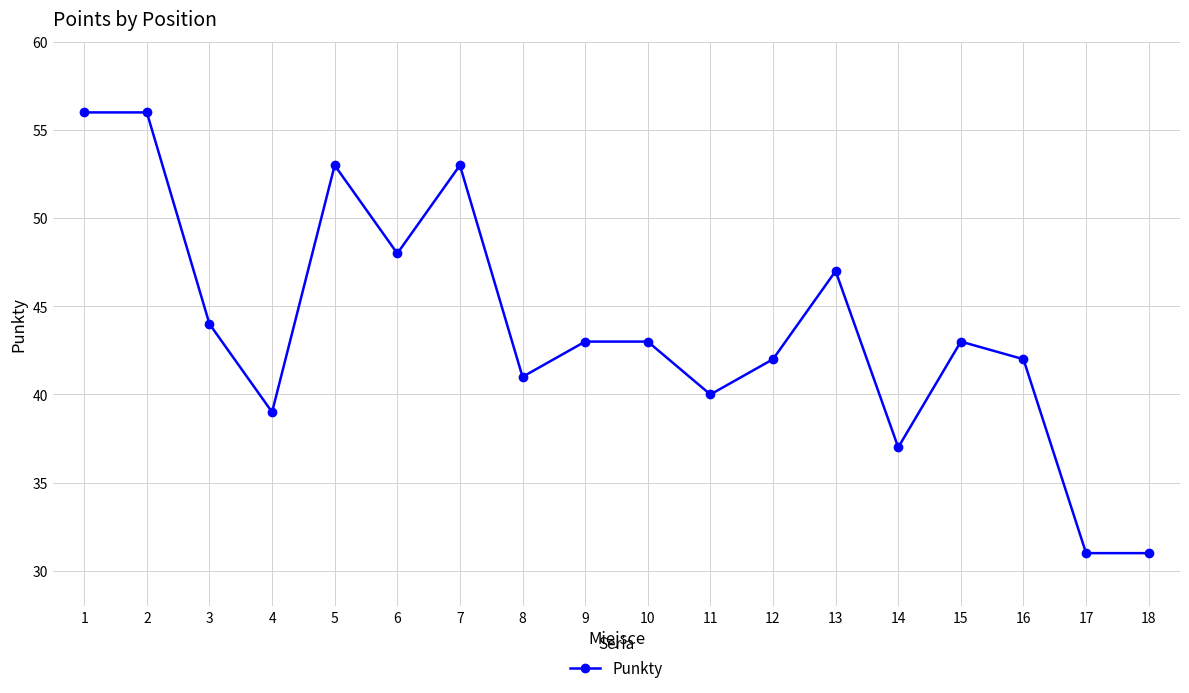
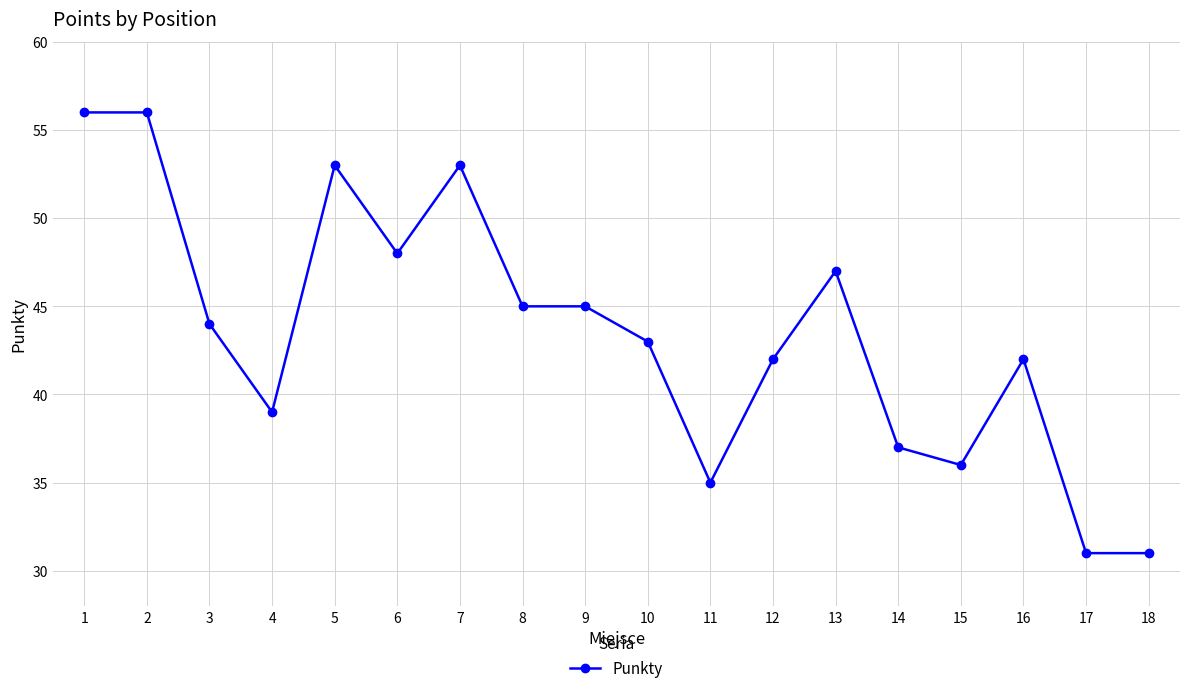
  {
    "1": 56,
    "2": 56,
    "3": 44,
    "4": 39,
    "5": 53,
    "6": 48,
    "7": 53,
-   "8": 41,
-   "9": 43,
+   "8": 45,
+   "9": 45,
    "10": 43,
-   "11": 40,
+   "11": 35,
    "12": 42,
    "13": 47,
    "14": 37,
-   "15": 43,
+   "15": 36,
    "16": 42,
    "17": 31,
    "18": 31
  }
